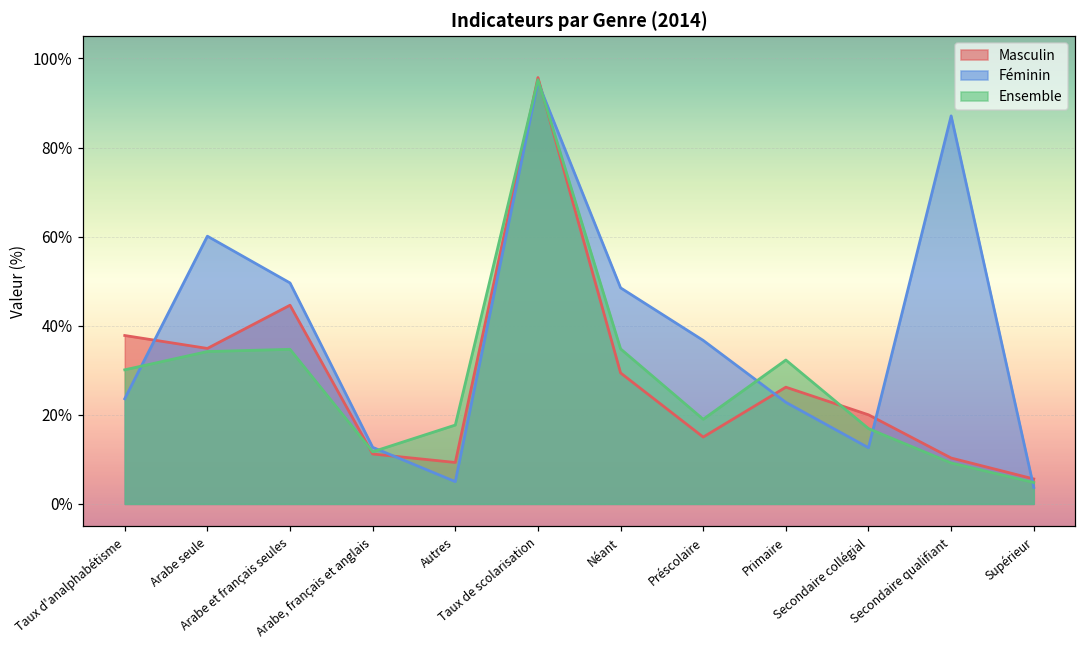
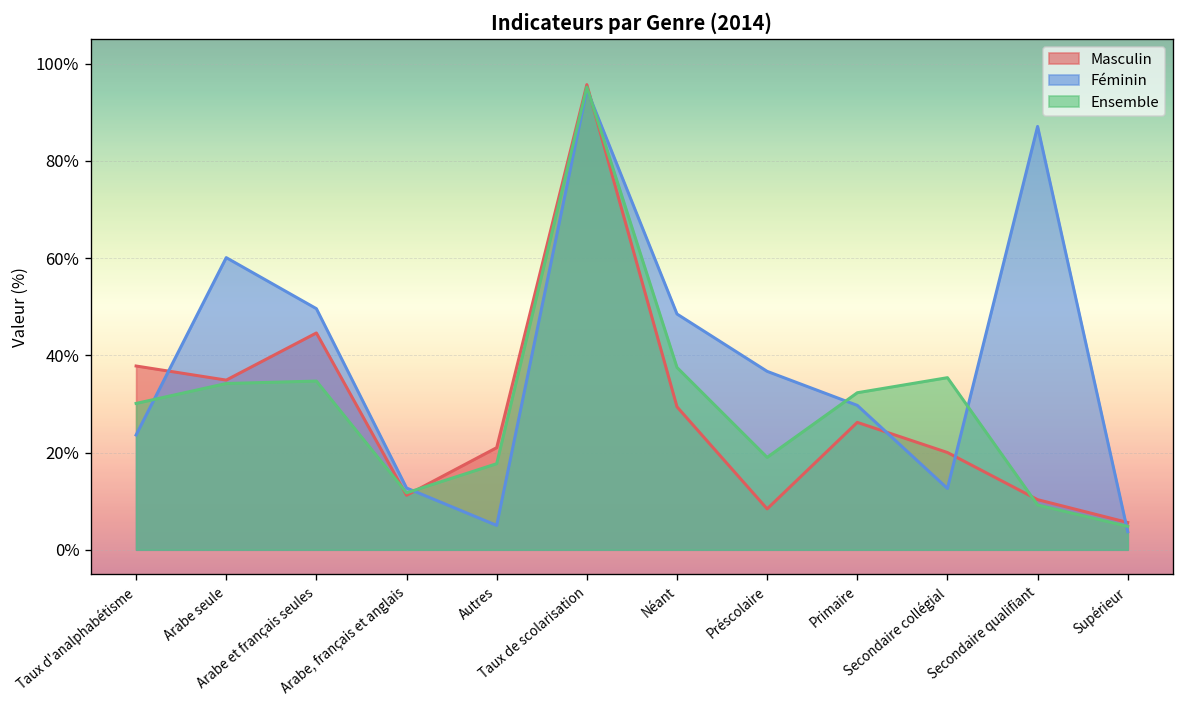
  {
    "Masculin": {
      "Taux d'analphabétisme": "38%",
      "Arabe seule": "35%",
      "Arabe et français seules": "45%",
-     "Autres": "9%",
+     "Autres": "21%",
      "Néant": "29%",
-     "Préscolaire": "15%",
+     "Préscolaire": "8%",
      "Primaire": "26%",
      "Secondaire collégial": "20%",
      "Secondaire qualifiant": "10%",
      "Supérieur": "6%"
    },
    "Féminin": {
      "Taux d'analphabétisme": "24%",
      "Arabe seule": "60%",
      "Arabe et français seules": "50%",
      "Arabe, français et anglais": "13%",
      "Autres": "5%",
      "Néant": "49%",
      "Préscolaire": "37%",
-     "Primaire": "23%",
+     "Primaire": "30%",
      "Secondaire collégial": "13%",
      "Secondaire qualifiant": "87%",
      "Supérieur": "4%"
    },
    "Ensemble": {
      "Taux d'analphabétisme": "30%",
      "Arabe seule": "34%",
      "Arabe et français seules": "35%",
      "Autres": "18%",
-     "Néant": "35%",
+     "Néant": "38%",
      "Préscolaire": "19%",
      "Primaire": "32%",
-     "Secondaire collégial": "17%",
+     "Secondaire collégial": "35%",
      "Secondaire qualifiant": "9%",
      "Supérieur": "5%"
    }
  }
